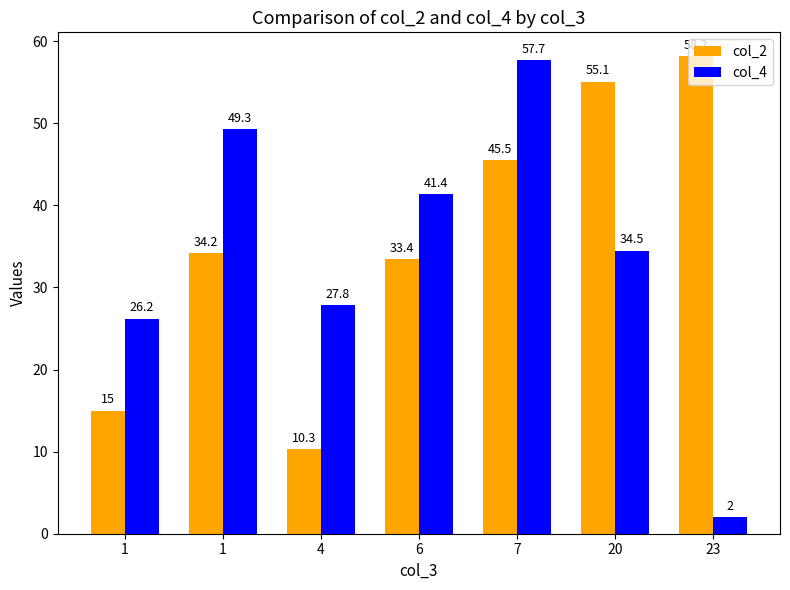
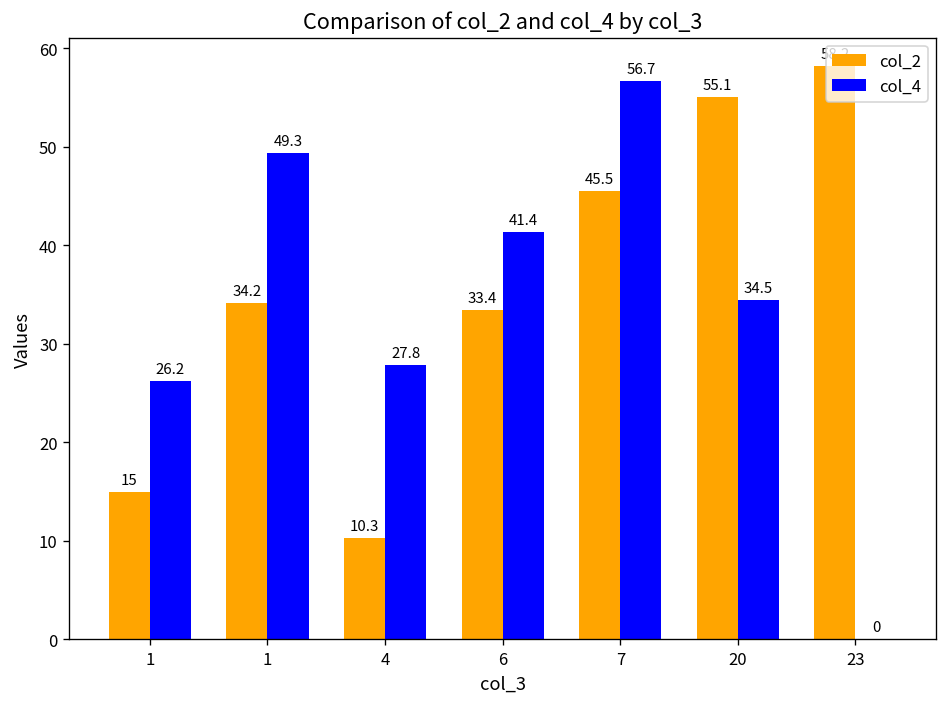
  {
    "col_2": {
      "4": 10.3,
      "6": 33.4,
      "7": 45.5,
      "20": 55.1
    },
    "col_4": {
      "4": 27.8,
      "6": 41.4,
-     "7": 57.7,
+     "7": 56.7,
      "20": 34.5,
-     "23": 2
+     "23": 0
    }
  }
